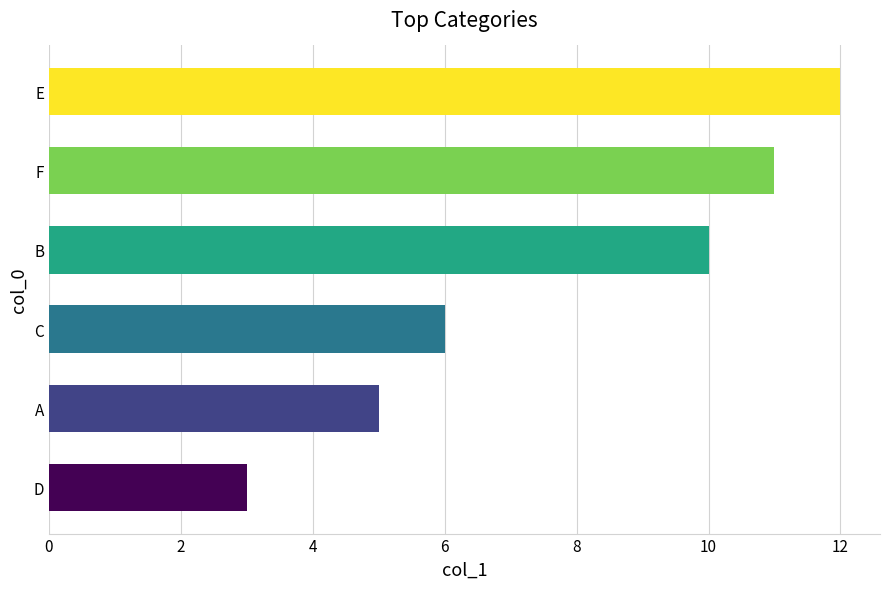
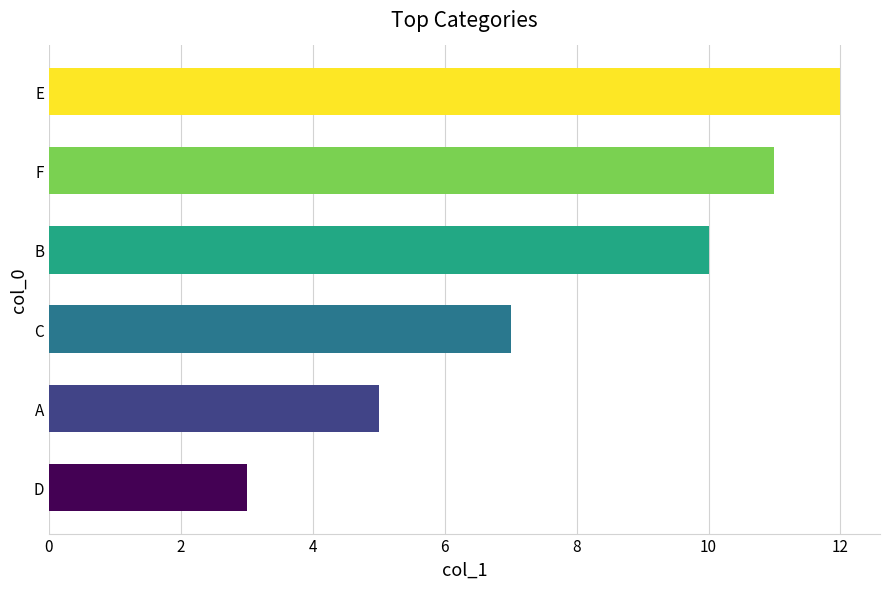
  {
    "E": 12,
    "F": 11,
    "B": 10,
-   "C": 6,
+   "C": 7,
    "A": 5,
    "D": 3
  }
